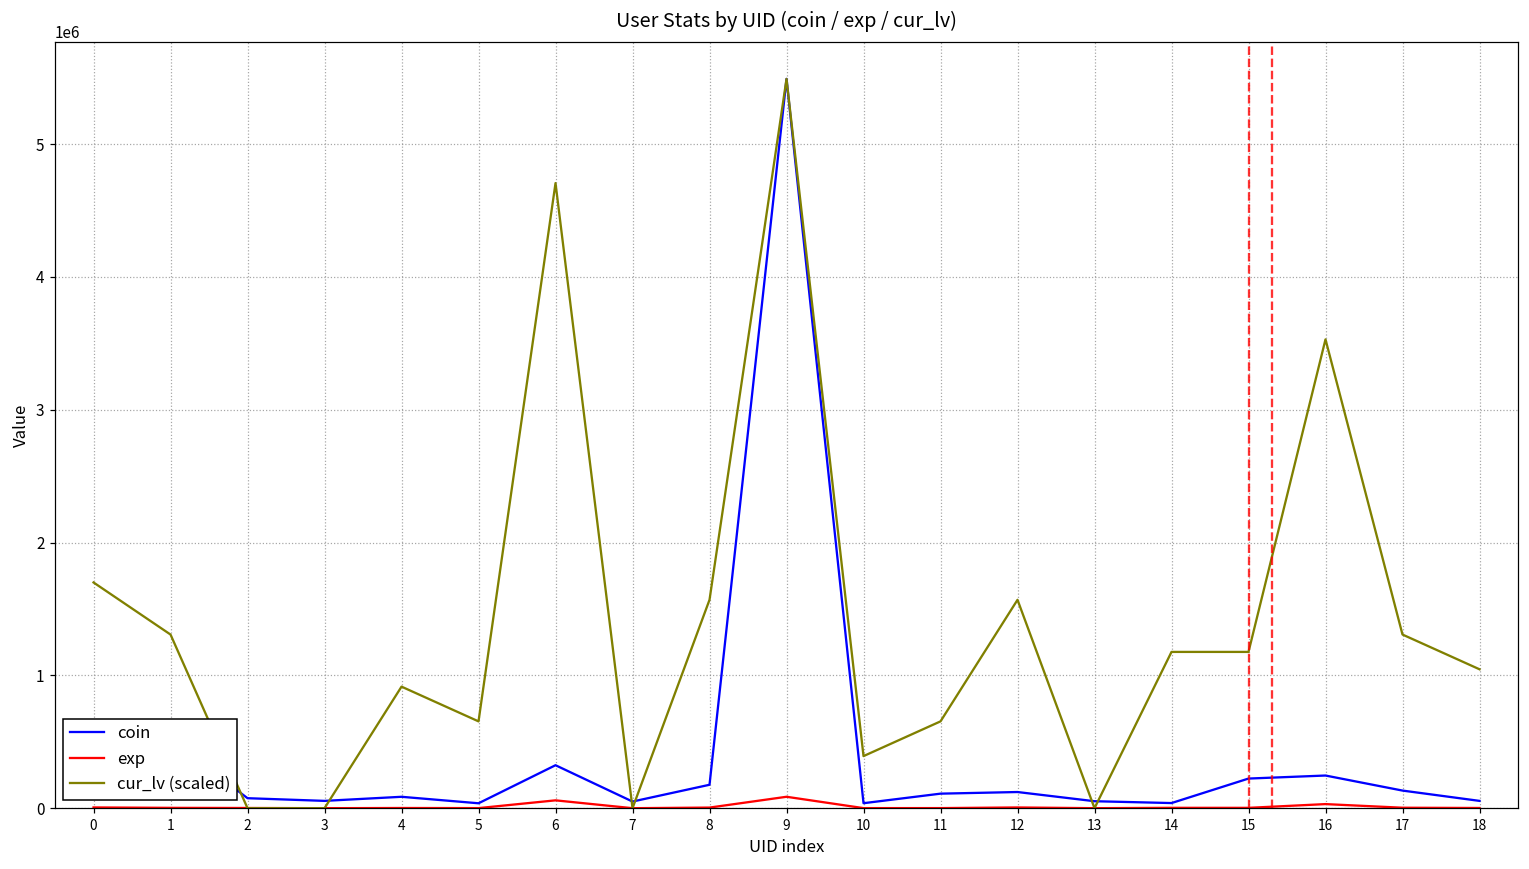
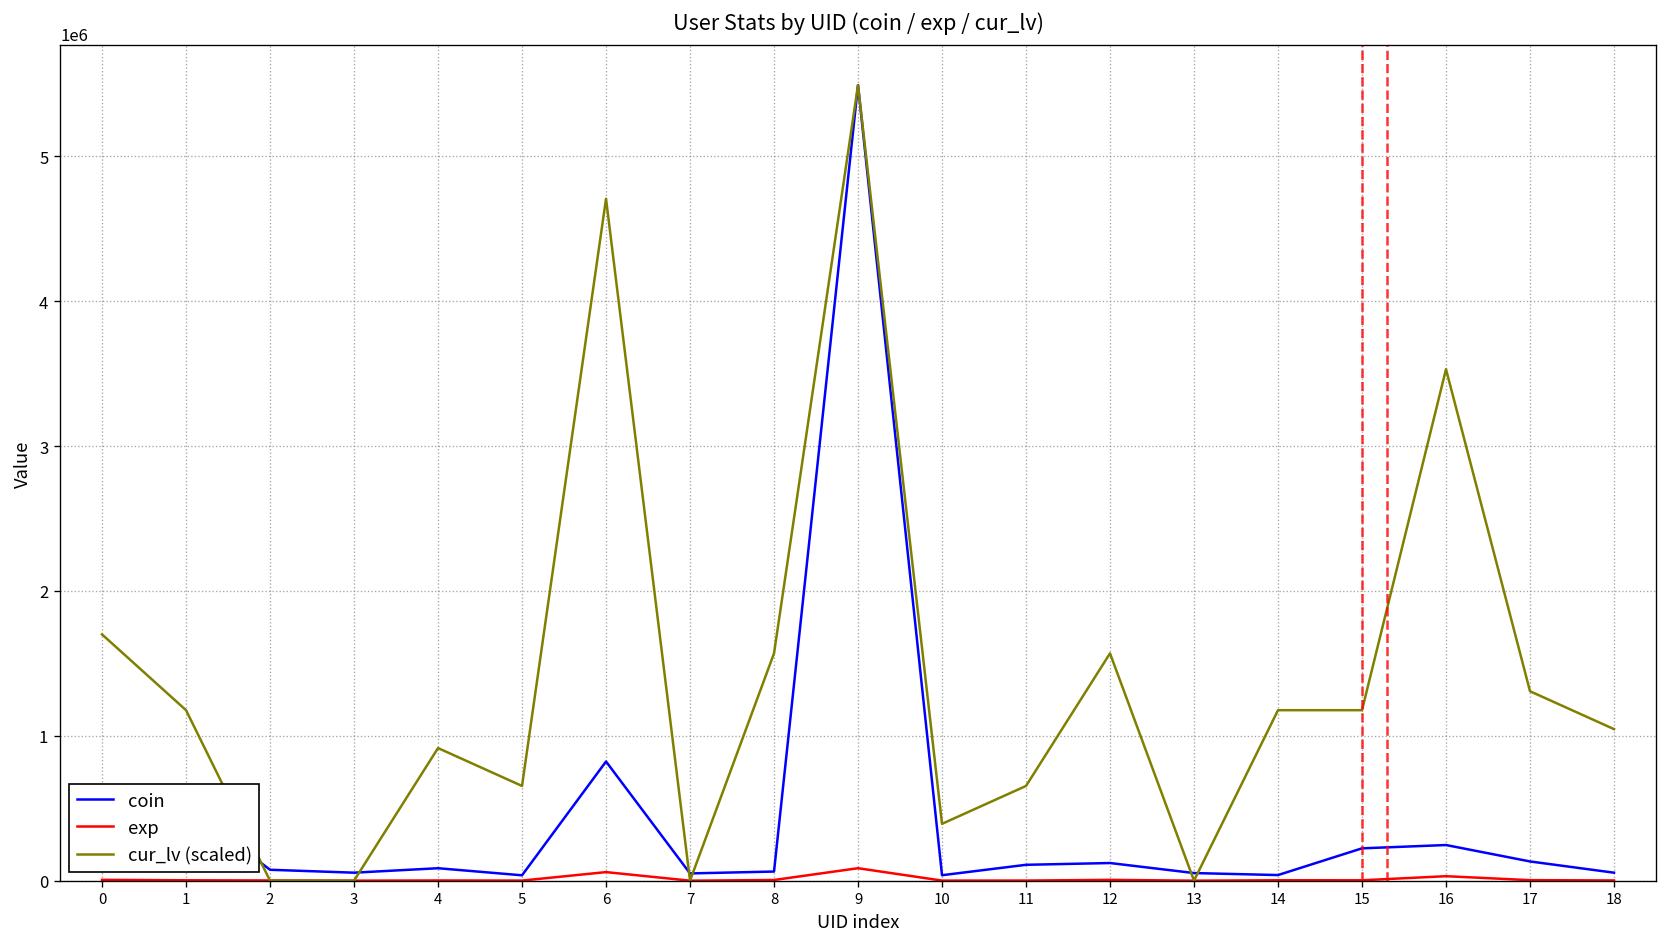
  {
    "coin": {
      "2": 80000,
      "3": 60000,
      "4": 90000,
      "5": 40000,
-     "6": 320000,
+     "6": 820000,
      "7": 50000,
-     "8": 180000,
+     "8": 60000,
      "10": 40000,
      "11": 110000,
      "12": 120000,
      "13": 50000,
      "14": 40000,
      "15": 220000,
      "16": 250000,
      "17": 130000,
      "18": 60000
    },
    "exp": {
      "0": 10000,
      "1": 0,
      "4": 0,
      "5": 0,
      "6": 60000,
      "8": 0,
      "9": 90000,
      "10": 0,
      "11": 0,
      "12": 10000,
      "14": 0,
      "15": 0,
      "16": 30000,
      "17": 0,
      "18": 0
    },
    "cur_lv (scaled)": {
      "0": 1700000,
-     "1": 1310000,
+     "1": 1180000,
      "4": 920000,
      "5": 650000,
      "6": 4710000,
      "8": 1570000,
      "10": 390000,
      "11": 650000,
      "12": 1570000,
      "14": 1180000,
      "15": 1180000,
      "16": 3530000,
      "17": 1310000,
      "18": 1050000
    }
  }
